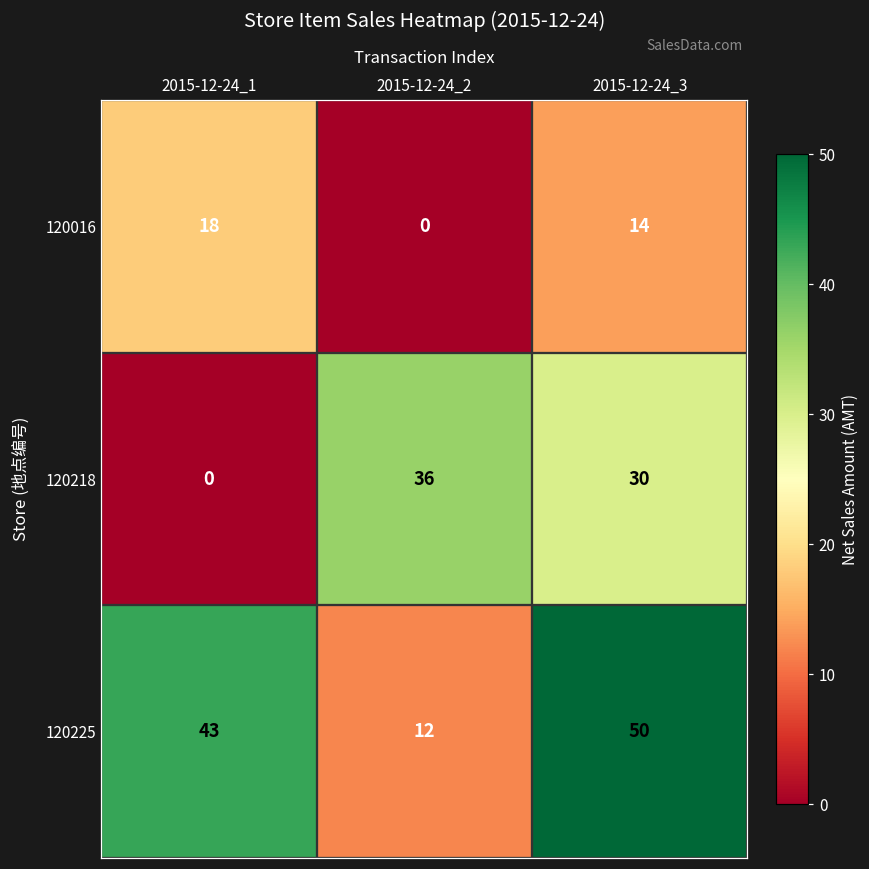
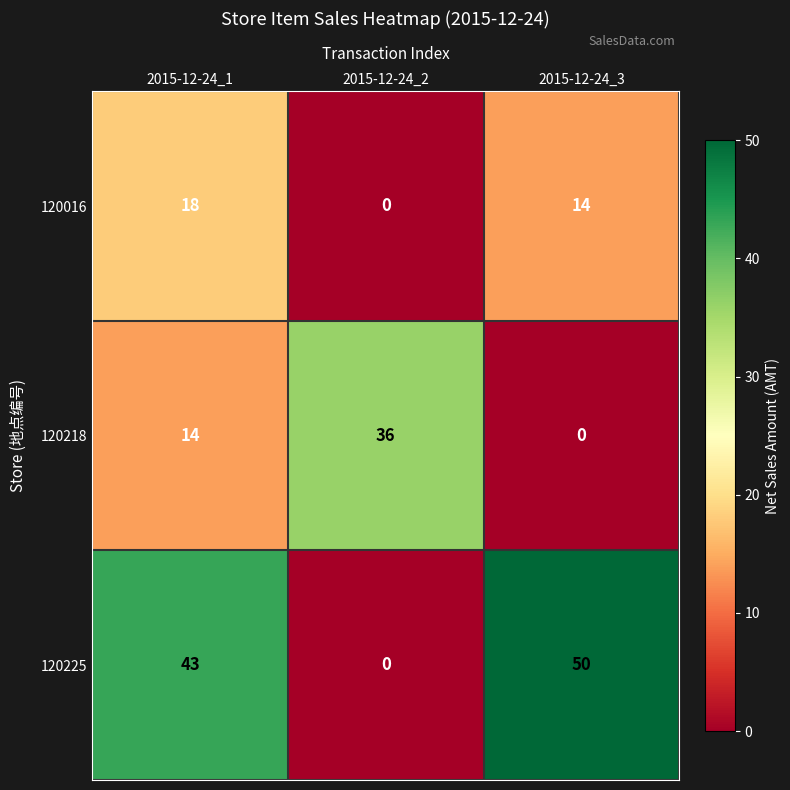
  {
    "120016": {
      "2015-12-24_1": 18,
      "2015-12-24_2": 0,
      "2015-12-24_3": 14
    },
    "120218": {
-     "2015-12-24_1": 0,
+     "2015-12-24_1": 14,
      "2015-12-24_2": 36,
-     "2015-12-24_3": 30
+     "2015-12-24_3": 0
    },
    "120225": {
      "2015-12-24_1": 43,
-     "2015-12-24_2": 12,
+     "2015-12-24_2": 0,
      "2015-12-24_3": 50
    }
  }
